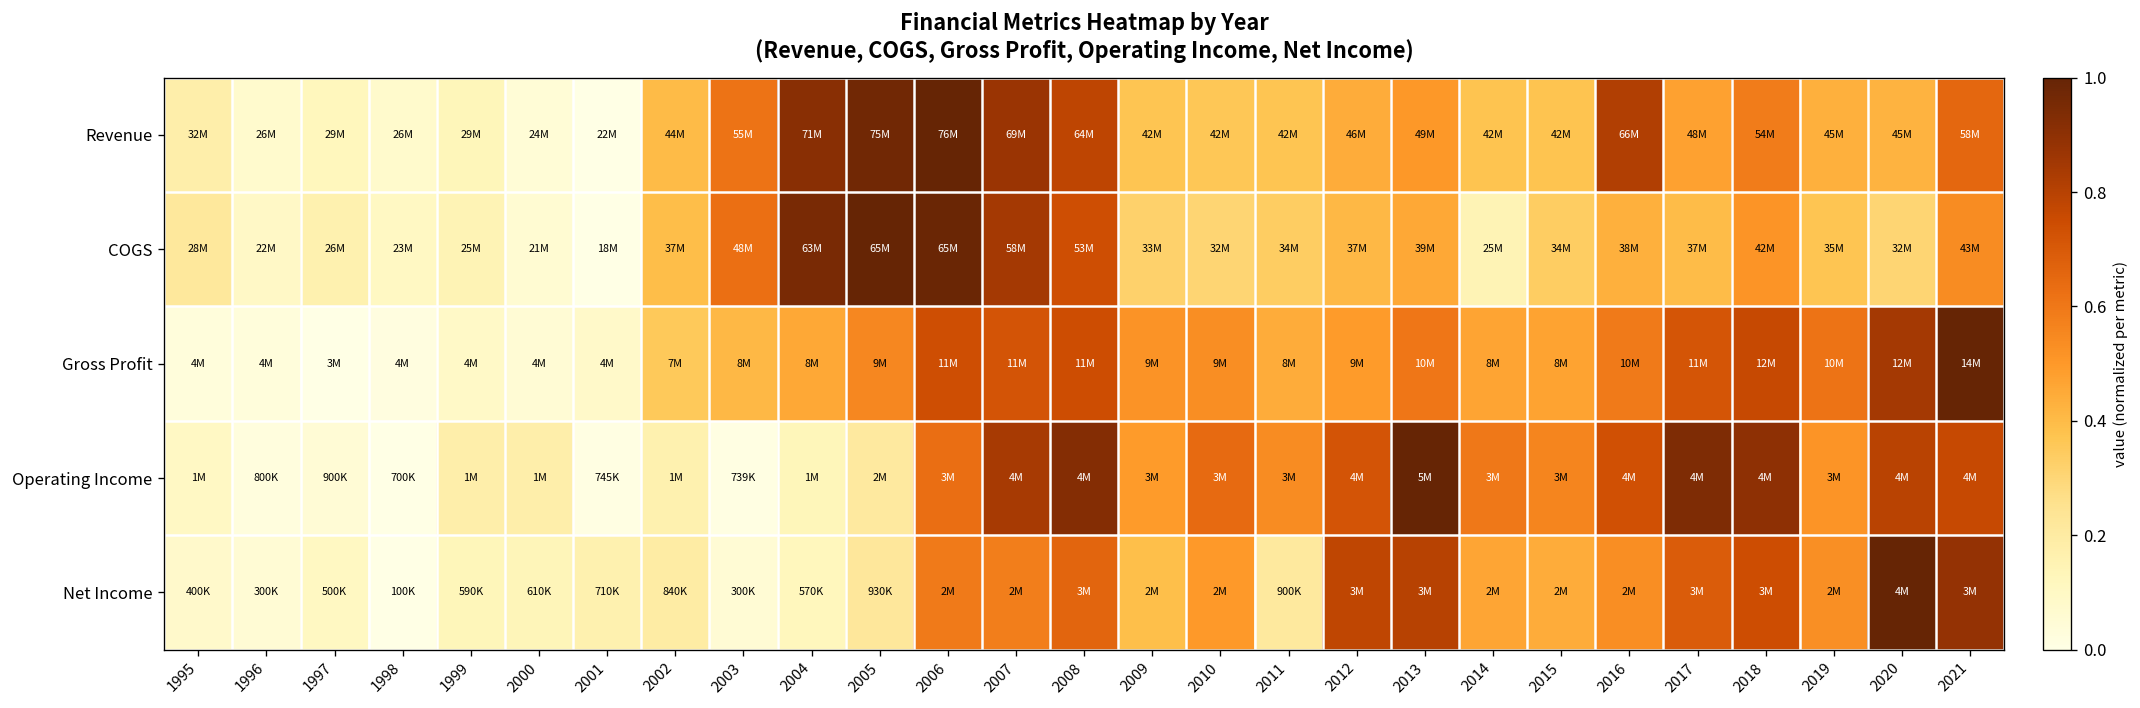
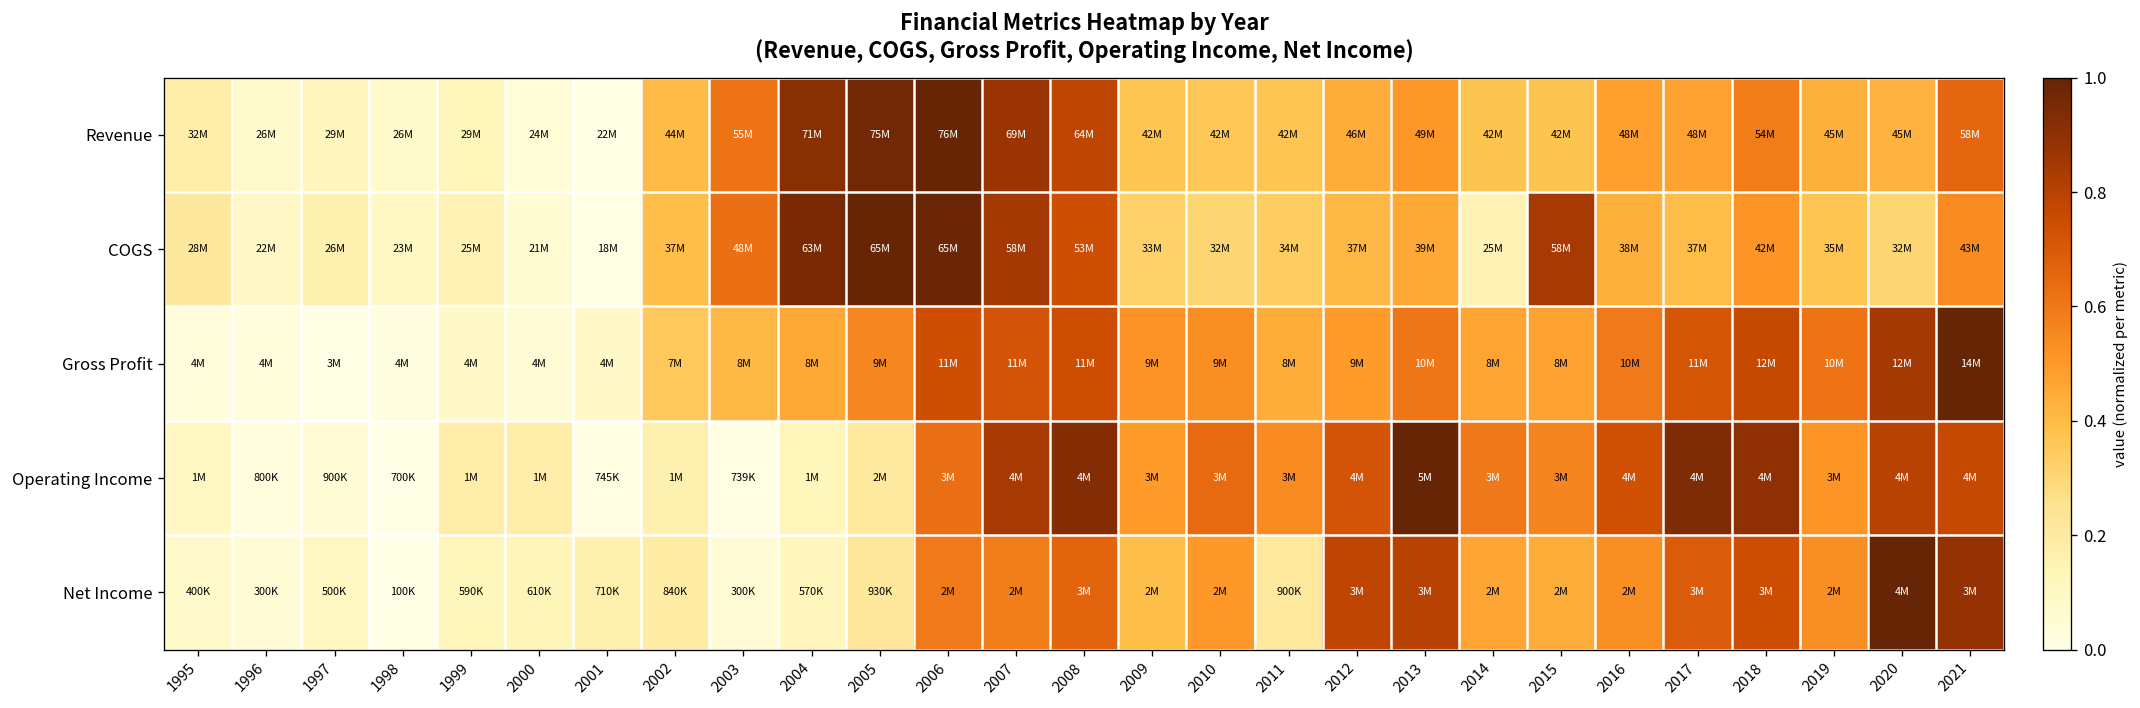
  {
    "Revenue": {
      "1995": "32M",
      "1996": "26M",
      "1997": "29M",
      "1998": "26M",
      "1999": "29M",
      "2000": "24M",
      "2001": "22M",
      "2002": "44M",
      "2003": "55M",
      "2004": "71M",
      "2005": "75M",
      "2006": "76M",
      "2007": "69M",
      "2008": "64M",
      "2009": "42M",
      "2010": "42M",
      "2011": "42M",
      "2012": "46M",
      "2013": "49M",
      "2014": "42M",
      "2015": "42M",
-     "2016": "66M",
+     "2016": "48M",
      "2017": "48M",
      "2018": "54M",
      "2019": "45M",
      "2020": "45M",
      "2021": "58M"
    },
    "COGS": {
      "1995": "28M",
      "1996": "22M",
      "1997": "26M",
      "1998": "23M",
      "1999": "25M",
      "2000": "21M",
      "2001": "18M",
      "2002": "37M",
      "2003": "48M",
      "2004": "63M",
      "2005": "65M",
      "2006": "65M",
      "2007": "58M",
      "2008": "53M",
      "2009": "33M",
      "2010": "32M",
      "2011": "34M",
      "2012": "37M",
      "2013": "39M",
      "2014": "25M",
-     "2015": "34M",
+     "2015": "58M",
      "2016": "38M",
      "2017": "37M",
      "2018": "42M",
      "2019": "35M",
      "2020": "32M",
      "2021": "43M"
    },
    "Gross Profit": {
      "1995": "4M",
      "1996": "4M",
      "1997": "3M",
      "1998": "4M",
      "1999": "4M",
      "2000": "4M",
      "2001": "4M",
      "2002": "7M",
      "2003": "8M",
      "2004": "8M",
      "2005": "9M",
      "2006": "11M",
      "2007": "11M",
      "2008": "11M",
      "2009": "9M",
      "2010": "9M",
      "2011": "8M",
      "2012": "9M",
      "2013": "10M",
      "2014": "8M",
      "2015": "8M",
      "2016": "10M",
      "2017": "11M",
      "2018": "12M",
      "2019": "10M",
      "2020": "12M",
      "2021": "14M"
    },
    "Operating Income": {
      "1995": "1M",
      "1996": "800K",
      "1997": "900K",
      "1998": "700K",
      "1999": "1M",
      "2000": "1M",
      "2001": "745K",
      "2002": "1M",
      "2003": "739K",
      "2004": "1M",
      "2005": "2M",
      "2006": "3M",
      "2007": "4M",
      "2008": "4M",
      "2009": "3M",
      "2010": "3M",
      "2011": "3M",
      "2012": "4M",
      "2013": "5M",
      "2014": "3M",
      "2015": "3M",
      "2016": "4M",
      "2017": "4M",
      "2018": "4M",
      "2019": "3M",
      "2020": "4M",
      "2021": "4M"
    },
    "Net Income": {
      "1995": "400K",
      "1996": "300K",
      "1997": "500K",
      "1998": "100K",
      "1999": "590K",
      "2000": "610K",
      "2001": "710K",
      "2002": "840K",
      "2003": "300K",
      "2004": "570K",
      "2005": "930K",
      "2006": "2M",
      "2007": "2M",
      "2008": "3M",
      "2009": "2M",
      "2010": "2M",
      "2011": "900K",
      "2012": "3M",
      "2013": "3M",
      "2014": "2M",
      "2015": "2M",
      "2016": "2M",
      "2017": "3M",
      "2018": "3M",
      "2019": "2M",
      "2020": "4M",
      "2021": "3M"
    }
  }
